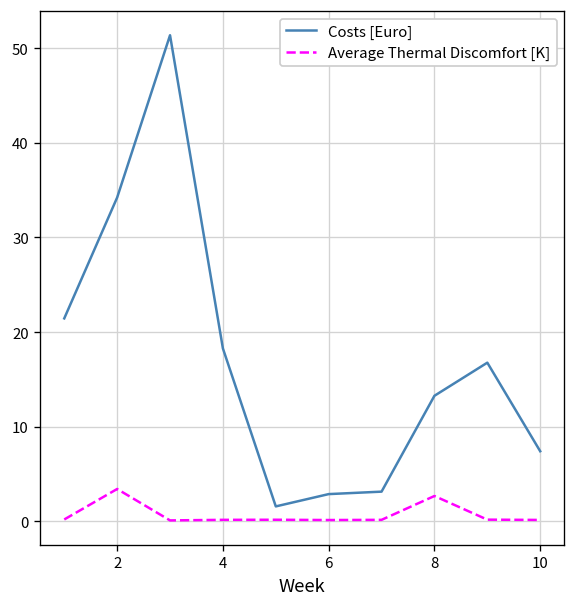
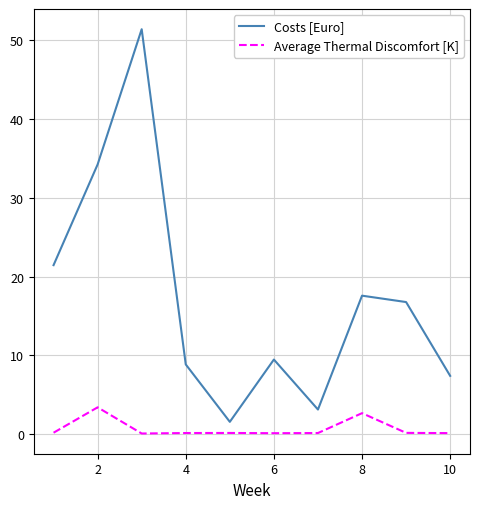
  {
    "Costs [Euro]": {
      "2": 34,
-     "4": 18,
-     "6": 3,
-     "8": 13,
+     "4": 9,
+     "6": 9,
+     "8": 18,
      "10": 7
    },
    "Average Thermal Discomfort [K]": {
      "2": 3,
      "4": 0,
      "6": 0,
      "8": 3,
      "10": 0
    }
  }
